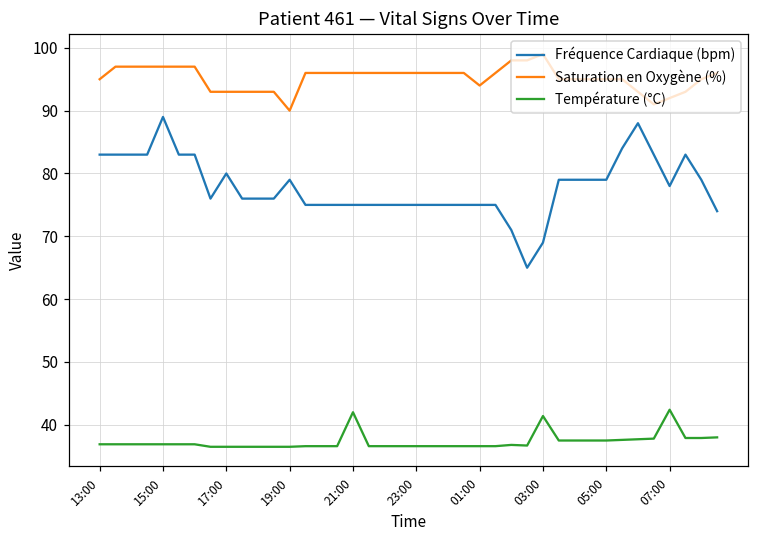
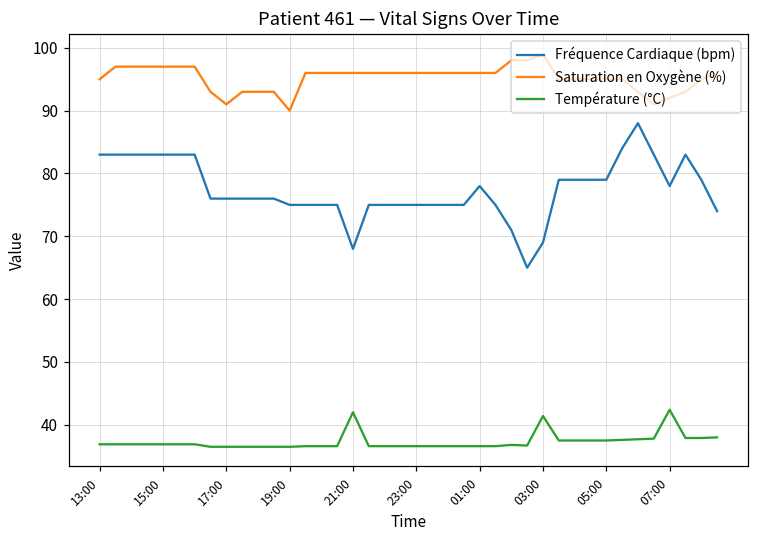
  {
    "Fréquence Cardiaque (bpm)": {
      "13:00": 83,
-     "15:00": 89,
-     "17:00": 80,
-     "19:00": 79,
-     "21:00": 75,
+     "15:00": 83,
+     "17:00": 76,
+     "19:00": 75,
+     "21:00": 68,
      "23:00": 75,
-     "01:00": 75,
+     "01:00": 78,
      "03:00": 69,
      "05:00": 79,
      "07:00": 78
    },
    "Saturation en Oxygène (%)": {
      "13:00": 95,
      "15:00": 97,
-     "17:00": 93,
+     "17:00": 91,
      "19:00": 90,
      "21:00": 96,
      "23:00": 96,
-     "01:00": 94
+     "01:00": 96
    },
    "Température (°C)": {
      "13:00": 37,
      "15:00": 37,
      "17:00": 37,
      "19:00": 37,
      "21:00": 42,
      "23:00": 37,
      "01:00": 37,
      "03:00": 41,
      "05:00": 38,
      "07:00": 42
    }
  }
